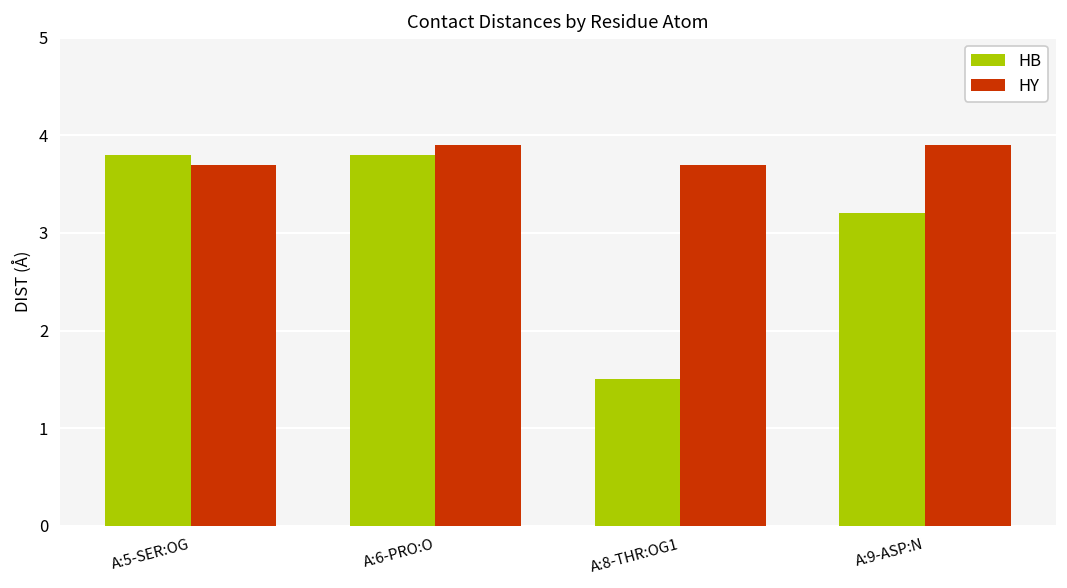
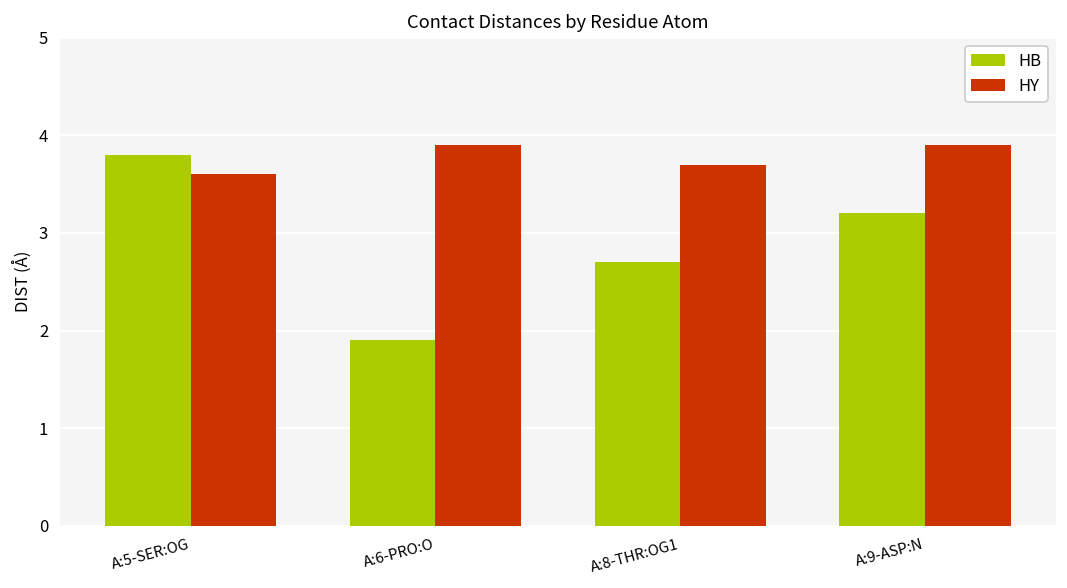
  {
    "HB": {
      "A:5-SER:OG": 3.8,
-     "A:6-PRO:O": 3.8,
-     "A:8-THR:OG1": 1.5,
+     "A:6-PRO:O": 1.9,
+     "A:8-THR:OG1": 2.7,
      "A:9-ASP:N": 3.2
    },
    "HY": {
-     "A:5-SER:OG": 3.7,
+     "A:5-SER:OG": 3.6,
      "A:6-PRO:O": 3.9,
      "A:8-THR:OG1": 3.7,
      "A:9-ASP:N": 3.9
    }
  }
